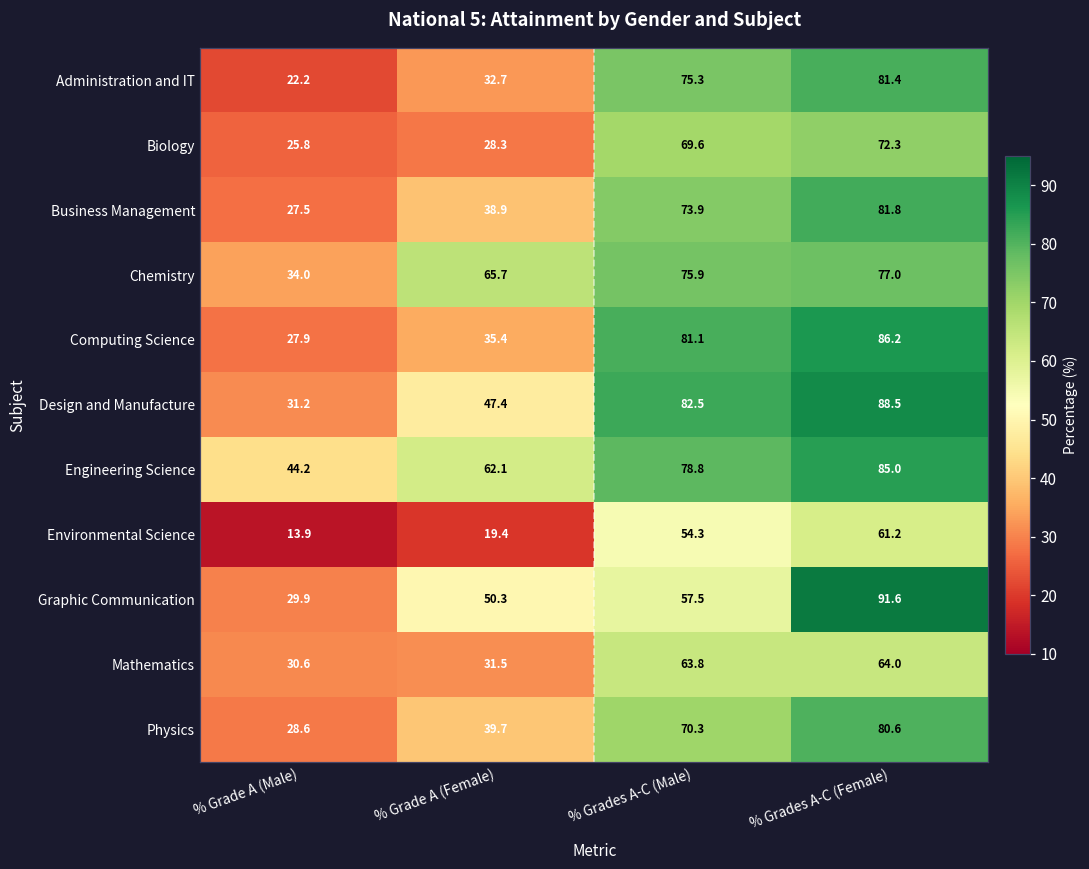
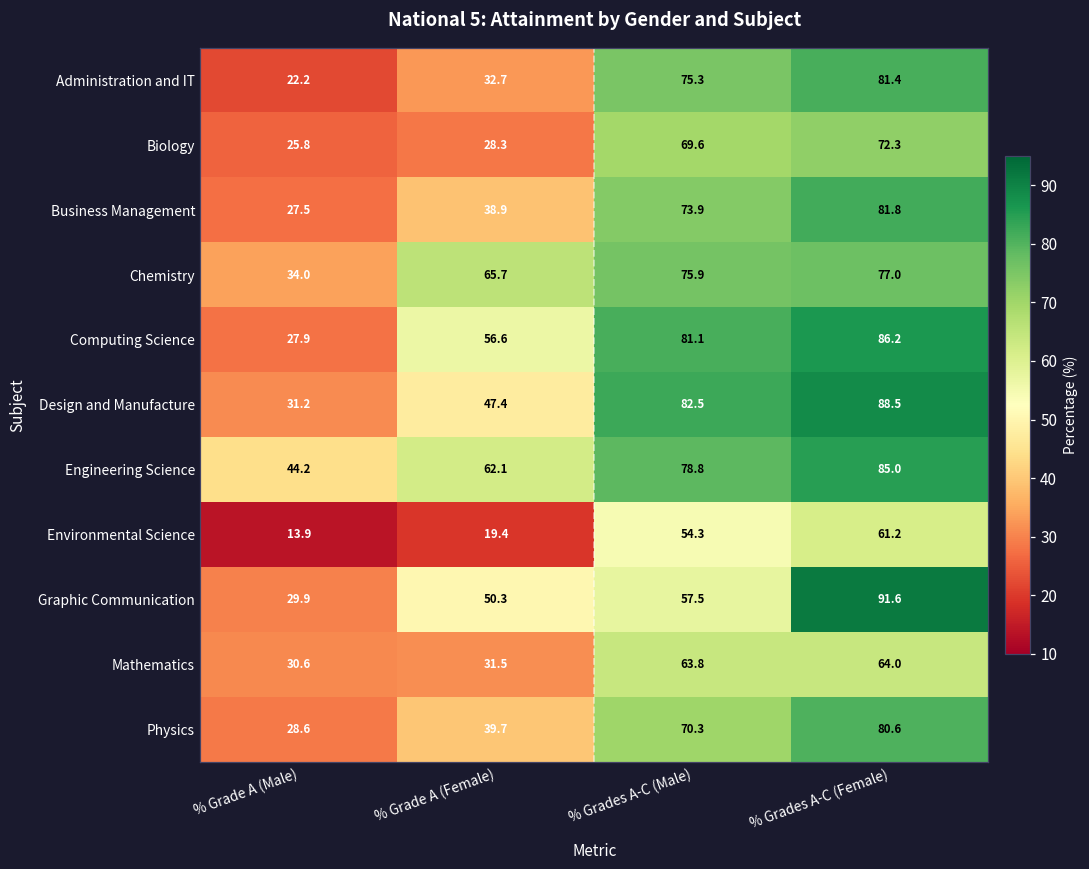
  {
    "Administration and IT": {
      "% Grade A (Male)": 22.2,
      "% Grade A (Female)": 32.7,
      "% Grades A-C (Male)": 75.3,
      "% Grades A-C (Female)": 81.4
    },
    "Biology": {
      "% Grade A (Male)": 25.8,
      "% Grade A (Female)": 28.3,
      "% Grades A-C (Male)": 69.6,
      "% Grades A-C (Female)": 72.3
    },
    "Business Management": {
      "% Grade A (Male)": 27.5,
      "% Grade A (Female)": 38.9,
      "% Grades A-C (Male)": 73.9,
      "% Grades A-C (Female)": 81.8
    },
    "Chemistry": {
      "% Grade A (Male)": 34.0,
      "% Grade A (Female)": 65.7,
      "% Grades A-C (Male)": 75.9,
      "% Grades A-C (Female)": 77.0
    },
    "Computing Science": {
      "% Grade A (Male)": 27.9,
-     "% Grade A (Female)": 35.4,
+     "% Grade A (Female)": 56.6,
      "% Grades A-C (Male)": 81.1,
      "% Grades A-C (Female)": 86.2
    },
    "Design and Manufacture": {
      "% Grade A (Male)": 31.2,
      "% Grade A (Female)": 47.4,
      "% Grades A-C (Male)": 82.5,
      "% Grades A-C (Female)": 88.5
    },
    "Engineering Science": {
      "% Grade A (Male)": 44.2,
      "% Grade A (Female)": 62.1,
      "% Grades A-C (Male)": 78.8,
      "% Grades A-C (Female)": 85.0
    },
    "Environmental Science": {
      "% Grade A (Male)": 13.9,
      "% Grade A (Female)": 19.4,
      "% Grades A-C (Male)": 54.3,
      "% Grades A-C (Female)": 61.2
    },
    "Graphic Communication": {
      "% Grade A (Male)": 29.9,
      "% Grade A (Female)": 50.3,
      "% Grades A-C (Male)": 57.5,
      "% Grades A-C (Female)": 91.6
    },
    "Mathematics": {
      "% Grade A (Male)": 30.6,
      "% Grade A (Female)": 31.5,
      "% Grades A-C (Male)": 63.8,
      "% Grades A-C (Female)": 64.0
    },
    "Physics": {
      "% Grade A (Male)": 28.6,
      "% Grade A (Female)": 39.7,
      "% Grades A-C (Male)": 70.3,
      "% Grades A-C (Female)": 80.6
    }
  }
